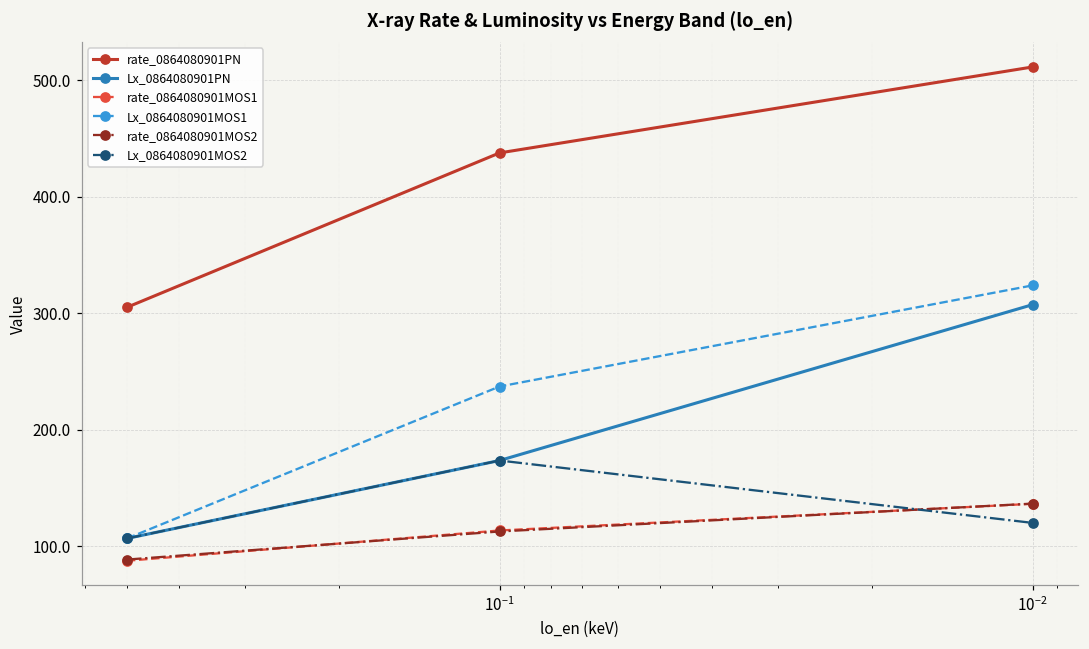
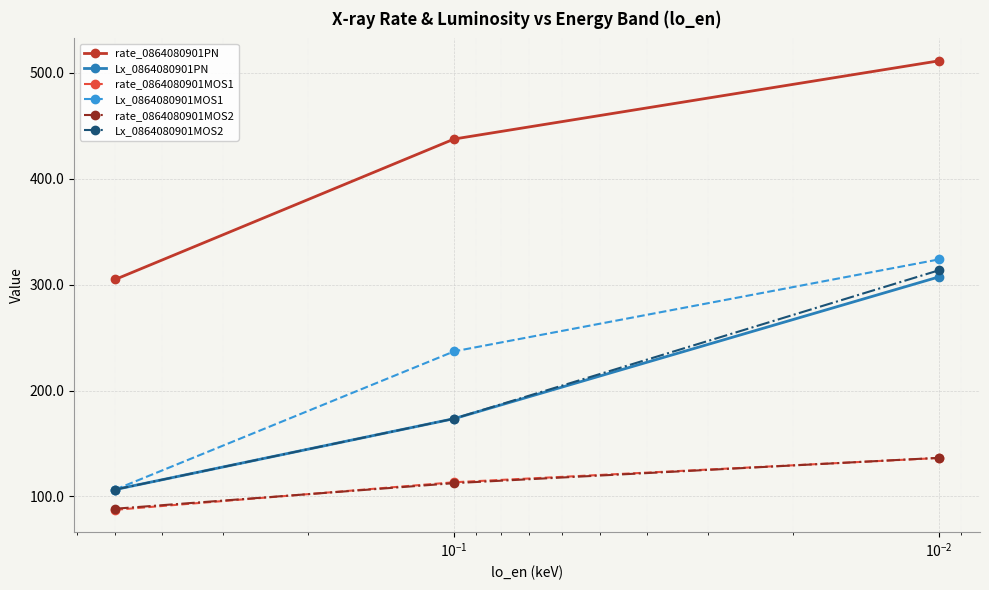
  {
    "Lx_0864080901MOS2": {
-     "10^-2": 120
+     "10^-2": 314
    }
  }
